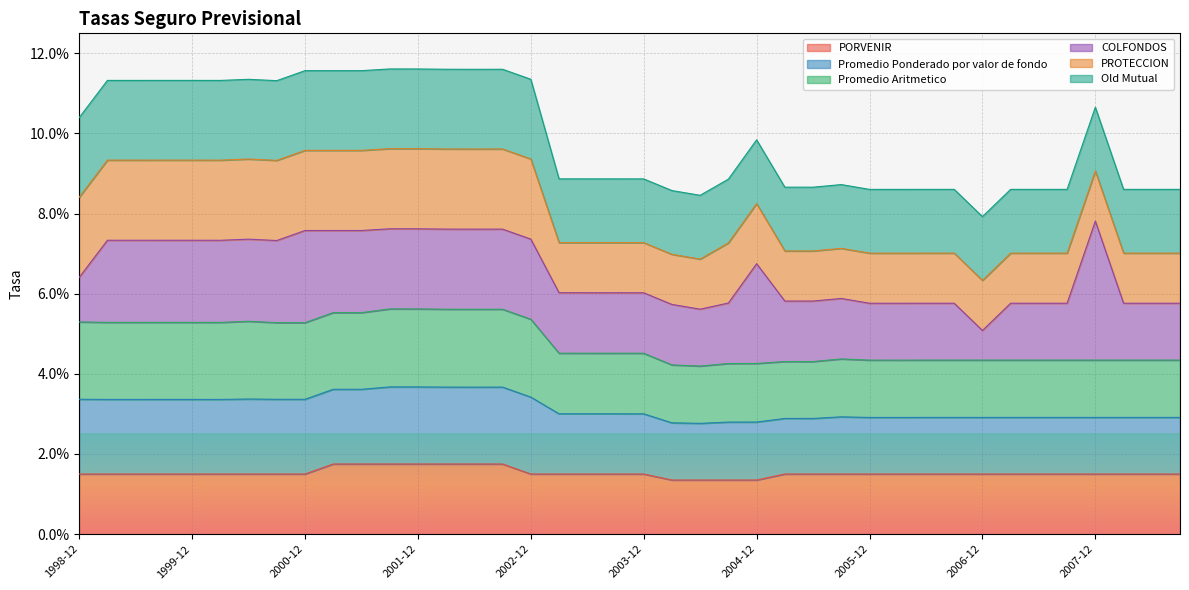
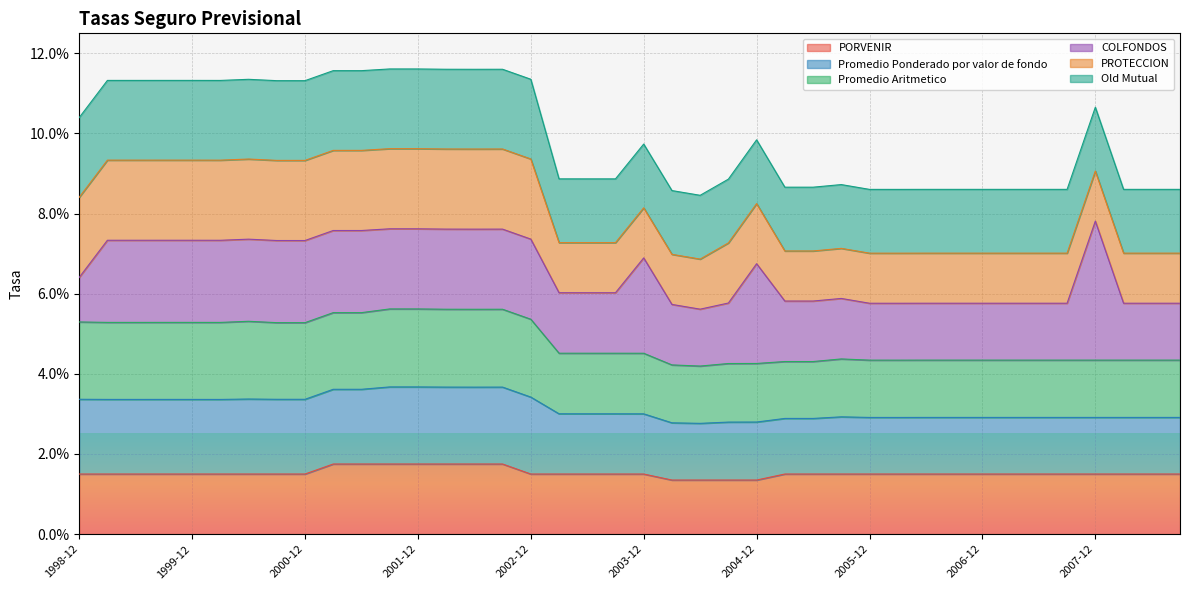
  {
    "COLFONDOS": {
      "1998-12": "1.1%",
      "1999-12": "2.1%",
-     "2000-12": "2.3%",
+     "2000-12": "2.1%",
      "2001-12": "2.0%",
      "2002-12": "2.0%",
-     "2003-12": "1.5%",
+     "2003-12": "2.4%",
      "2004-12": "2.5%",
      "2005-12": "1.4%",
-     "2006-12": "0.7%",
+     "2006-12": "1.4%",
      "2007-12": "3.5%"
    }
  }
